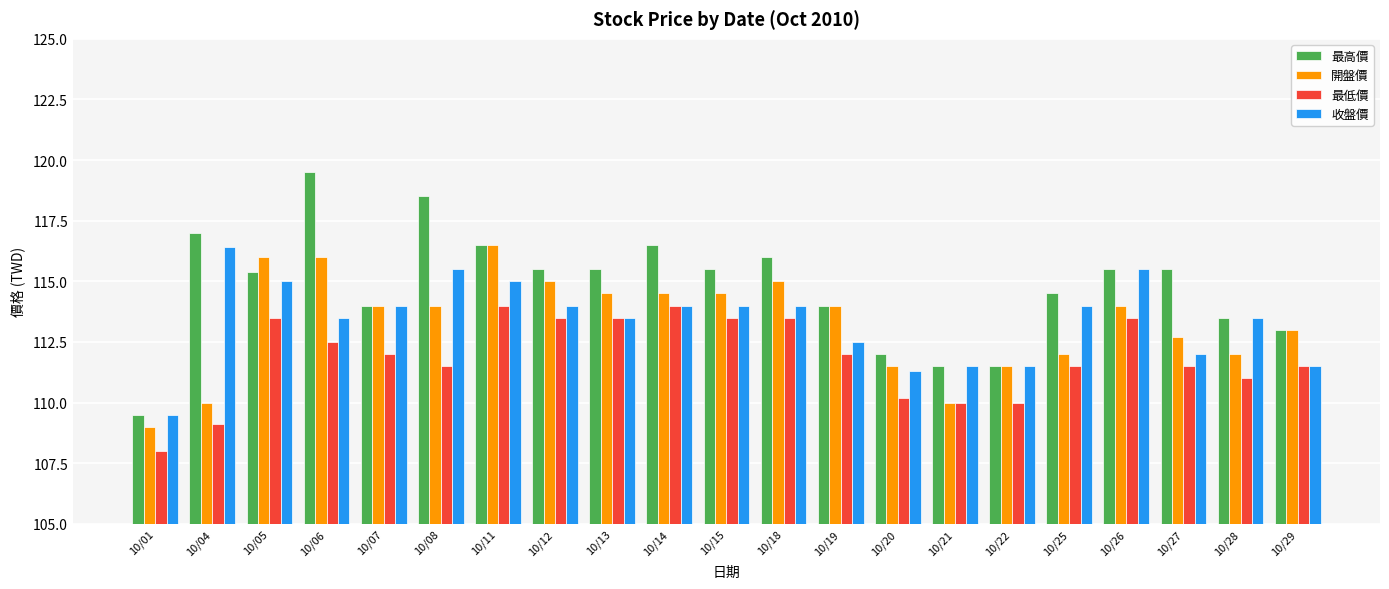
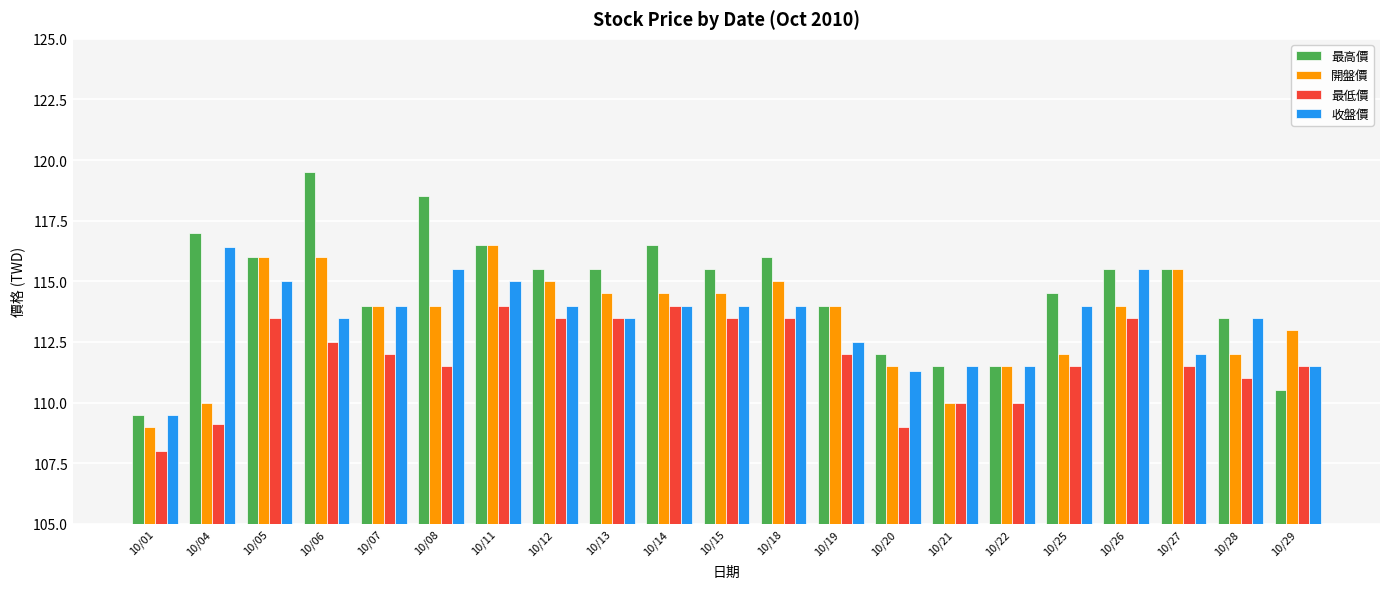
  {
    "最高價": {
      "10/01": 109.5,
      "10/04": 117.0,
-     "10/05": 115.4,
+     "10/05": 116.0,
      "10/06": 119.5,
      "10/07": 114.0,
      "10/08": 118.5,
      "10/11": 116.5,
      "10/12": 115.5,
      "10/13": 115.5,
      "10/14": 116.5,
      "10/15": 115.5,
      "10/18": 116.0,
      "10/19": 114.0,
      "10/20": 112.0,
      "10/21": 111.5,
      "10/22": 111.5,
      "10/25": 114.5,
      "10/26": 115.5,
      "10/27": 115.5,
      "10/28": 113.5,
-     "10/29": 113.0
+     "10/29": 110.5
    },
    "開盤價": {
      "10/01": 109.0,
      "10/04": 110.0,
      "10/05": 116.0,
      "10/06": 116.0,
      "10/07": 114.0,
      "10/08": 114.0,
      "10/11": 116.5,
      "10/12": 115.0,
      "10/13": 114.5,
      "10/14": 114.5,
      "10/15": 114.5,
      "10/18": 115.0,
      "10/19": 114.0,
      "10/20": 111.5,
      "10/21": 110.0,
      "10/22": 111.5,
      "10/25": 112.0,
      "10/26": 114.0,
-     "10/27": 112.7,
+     "10/27": 115.5,
      "10/28": 112.0,
      "10/29": 113.0
    },
    "最低價": {
      "10/01": 108.0,
      "10/04": 109.1,
      "10/05": 113.5,
      "10/06": 112.5,
      "10/07": 112.0,
      "10/08": 111.5,
      "10/11": 114.0,
      "10/12": 113.5,
      "10/13": 113.5,
      "10/14": 114.0,
      "10/15": 113.5,
      "10/18": 113.5,
      "10/19": 112.0,
-     "10/20": 110.2,
+     "10/20": 109.0,
      "10/21": 110.0,
      "10/22": 110.0,
      "10/25": 111.5,
      "10/26": 113.5,
      "10/27": 111.5,
      "10/28": 111.0,
      "10/29": 111.5
    },
    "收盤價": {
      "10/01": 109.5,
      "10/04": 116.4,
      "10/05": 115.0,
      "10/06": 113.5,
      "10/07": 114.0,
      "10/08": 115.5,
      "10/11": 115.0,
      "10/12": 114.0,
      "10/13": 113.5,
      "10/14": 114.0,
      "10/15": 114.0,
      "10/18": 114.0,
      "10/19": 112.5,
      "10/20": 111.3,
      "10/21": 111.5,
      "10/22": 111.5,
      "10/25": 114.0,
      "10/26": 115.5,
      "10/27": 112.0,
      "10/28": 113.5,
      "10/29": 111.5
    }
  }
